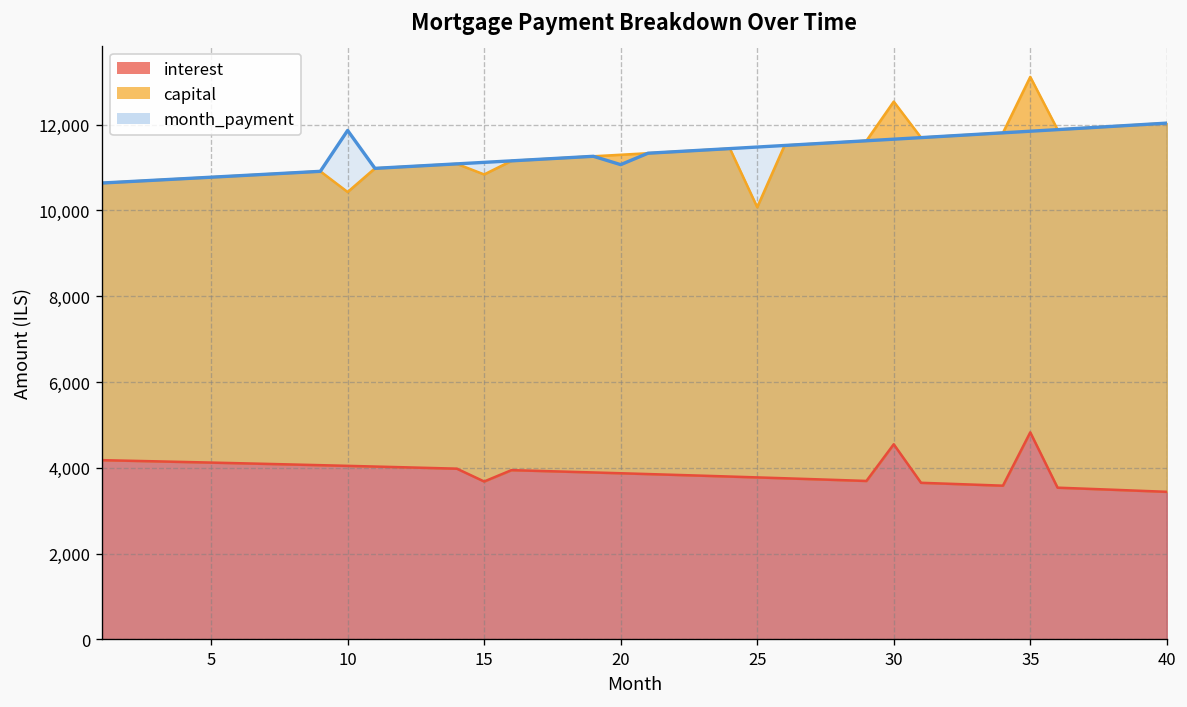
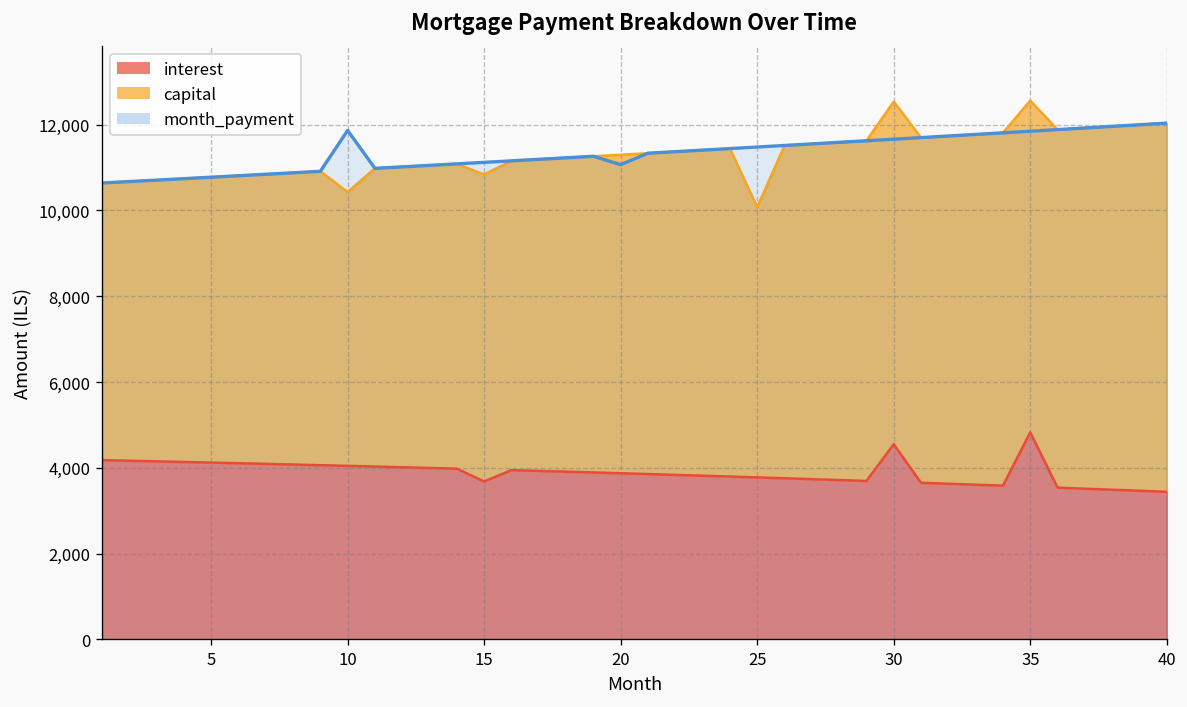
  {
    "interest": {
      "5": "4,100",
      "10": "4,000",
      "15": "3,700",
      "20": "3,900",
      "25": "3,800",
      "30": "4,500",
      "35": "4,800",
      "40": "3,400"
    },
    "capital": {
      "10": "6,400",
      "15": "7,200",
      "20": "7,400",
      "25": "6,300",
      "30": "8,000",
-     "35": "8,300"
+     "35": "7,700"
    },
    "month_payment": {
      "10": "11,900",
      "15": "11,100",
      "20": "11,100",
      "25": "11,500",
      "30": "11,700",
      "35": "11,800"
    }
  }
